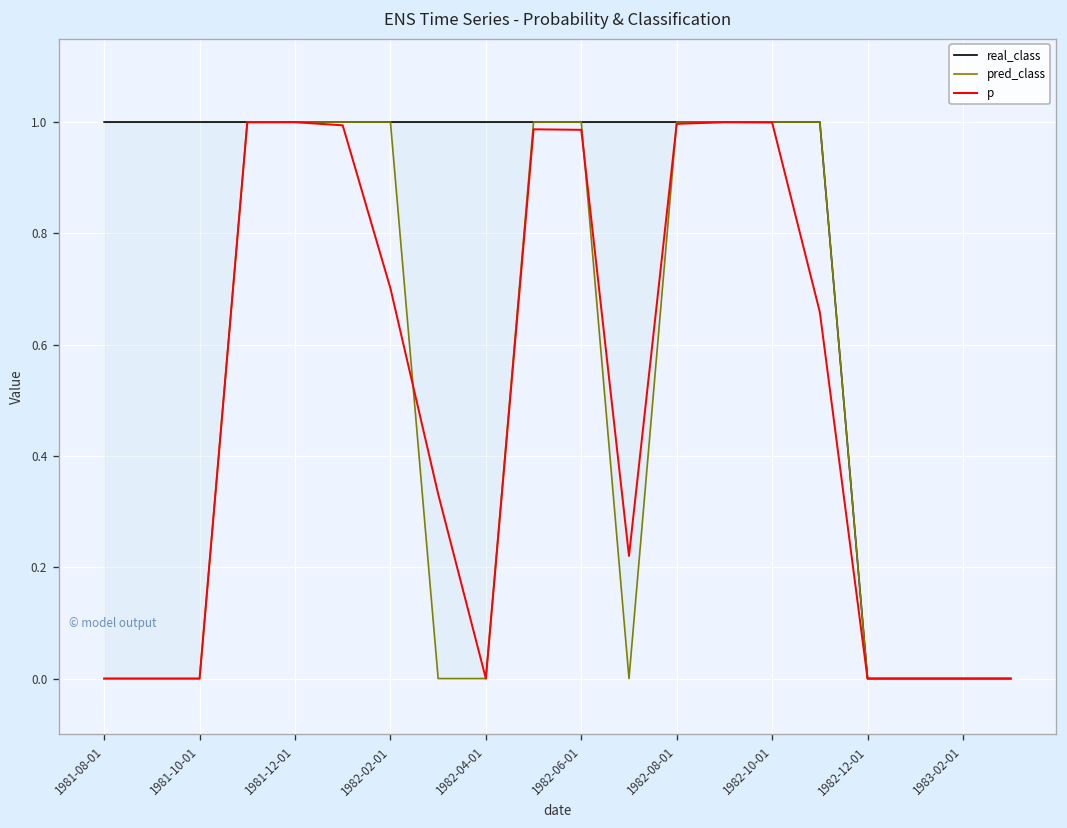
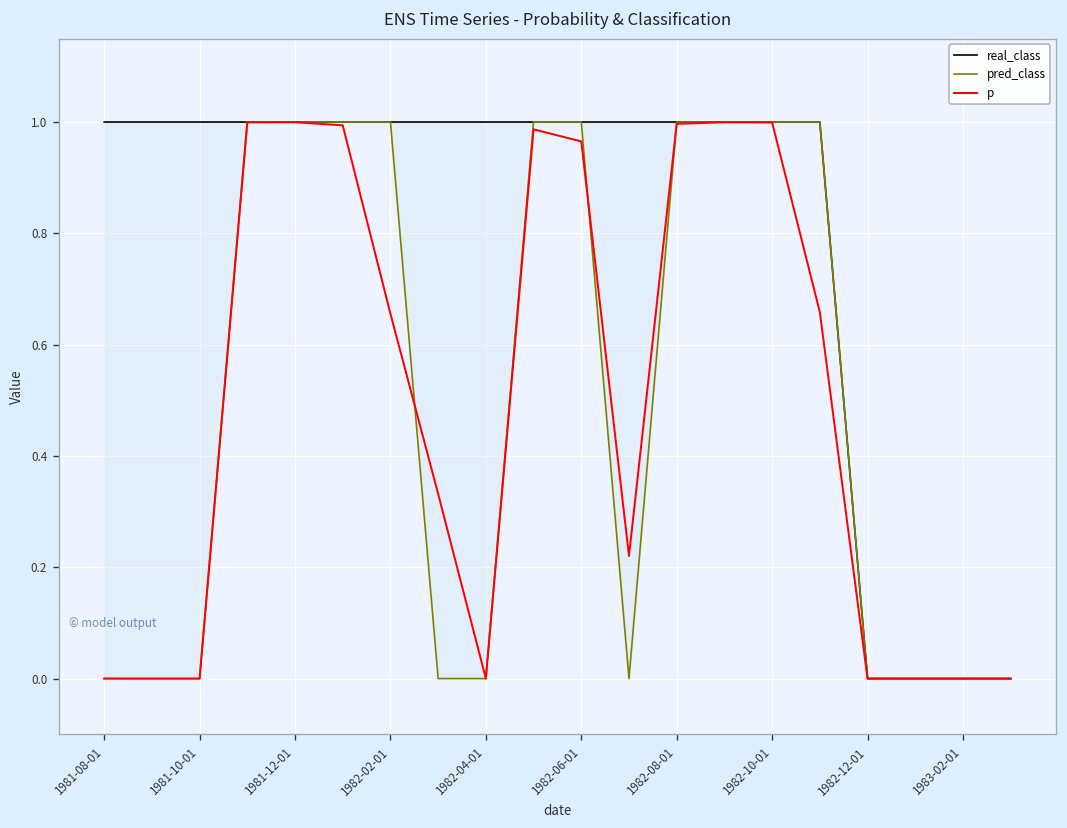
  {
    "real_class": {
      "1981-08-01": 1.00,
      "1981-10-01": 1.00,
      "1982-04-01": 1.00
    },
    "p": {
-     "1982-02-01": 0.70,
-     "1982-06-01": 0.99
+     "1982-02-01": 0.66,
+     "1982-06-01": 0.97
    }
  }
